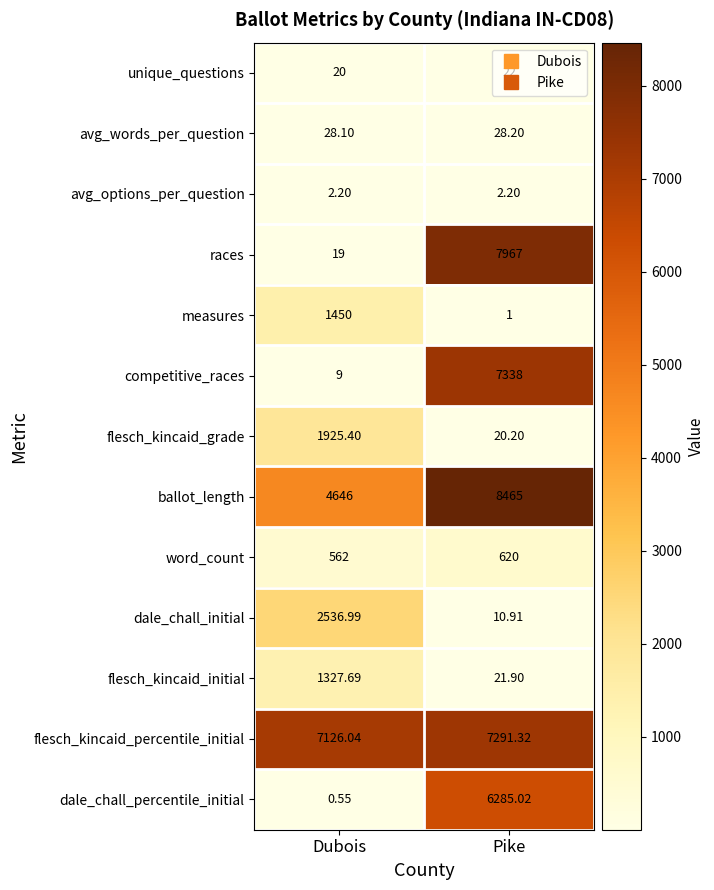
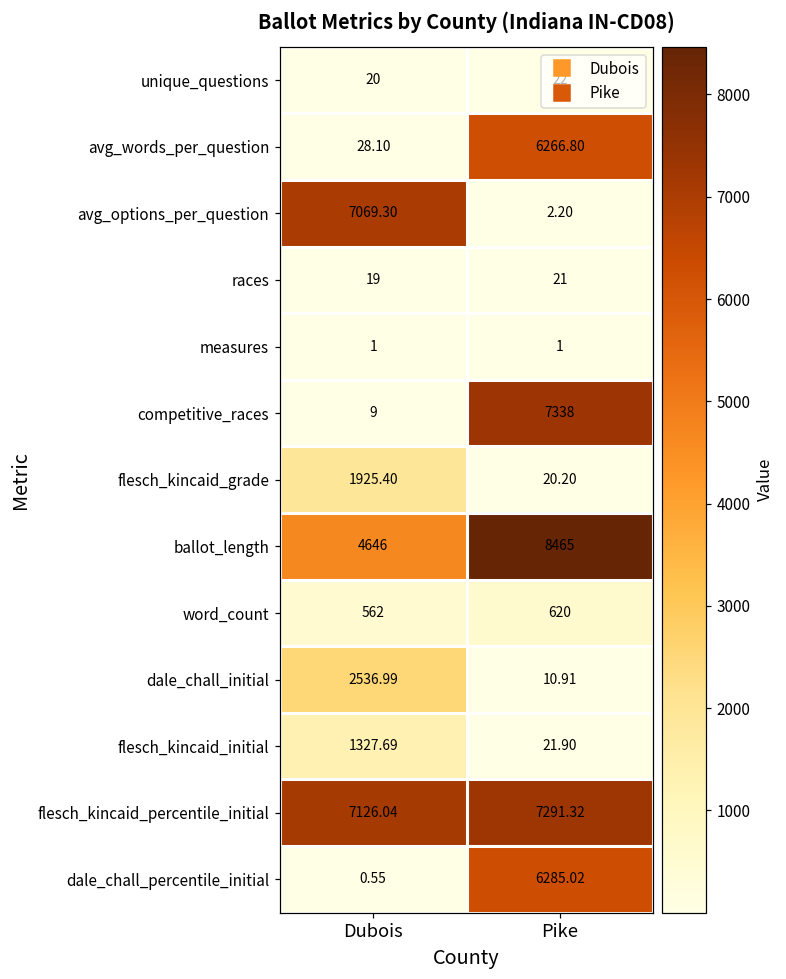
  {
    "unique_questions": {
      "Dubois": 20
    },
    "avg_words_per_question": {
      "Dubois": 28.10,
-     "Pike": 28.20
+     "Pike": 6266.80
    },
    "avg_options_per_question": {
-     "Dubois": 2.20,
+     "Dubois": 7069.30,
      "Pike": 2.20
    },
    "races": {
      "Dubois": 19,
-     "Pike": 7967
+     "Pike": 21
    },
    "measures": {
-     "Dubois": 1450,
+     "Dubois": 1,
      "Pike": 1
    },
    "competitive_races": {
      "Dubois": 9,
      "Pike": 7338
    },
    "flesch_kincaid_grade": {
      "Dubois": 1925.40,
      "Pike": 20.20
    },
    "ballot_length": {
      "Dubois": 4646,
      "Pike": 8465
    },
    "word_count": {
      "Dubois": 562,
      "Pike": 620
    },
    "dale_chall_initial": {
      "Dubois": 2536.99,
      "Pike": 10.91
    },
    "flesch_kincaid_initial": {
      "Dubois": 1327.69,
      "Pike": 21.90
    },
    "flesch_kincaid_percentile_initial": {
      "Dubois": 7126.04,
      "Pike": 7291.32
    },
    "dale_chall_percentile_initial": {
      "Dubois": 0.55,
      "Pike": 6285.02
    }
  }
